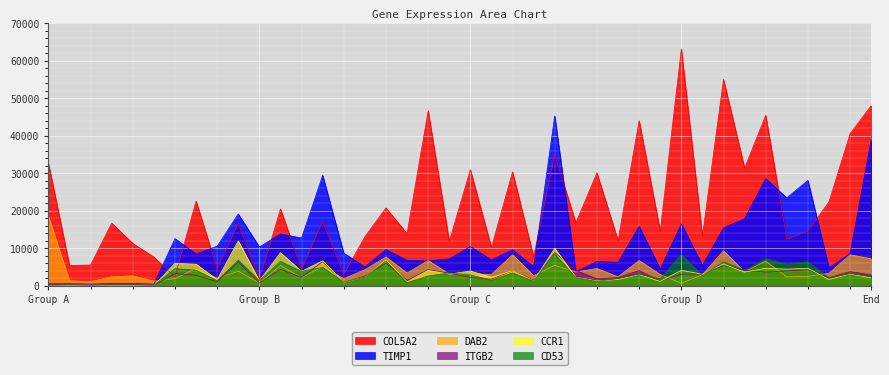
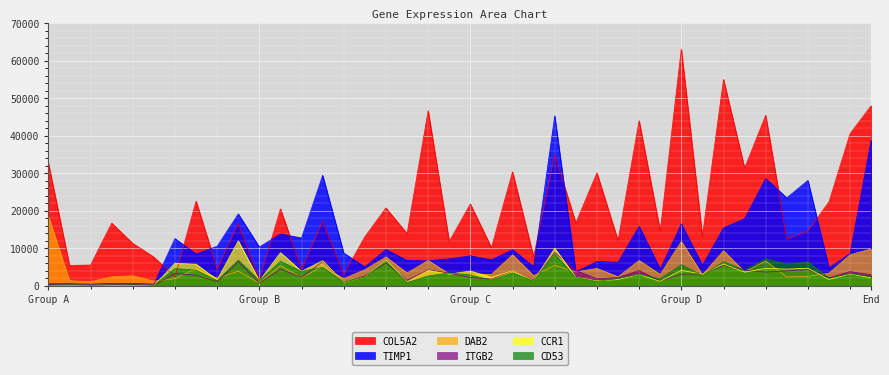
  {
    "COL5A2": {
      "Group A": 33000,
-     "Group C": 31000,
+     "Group C": 22000,
      "Group D": 63000,
      "End": 48000
    },
    "TIMP1": {
      "Group B": 10000,
-     "Group C": 10000,
+     "Group C": 8000,
      "Group D": 17000,
      "End": 39000
    },
    "DAB2": {
      "Group A": 19000,
-     "Group D": 1000,
-     "End": 7000
+     "Group D": 12000,
+     "End": 10000
    },
    "ITGB2": {
      "Group C": 2000,
      "Group D": 3000
    },
    "CCR1": {
      "Group C": 4000,
      "Group D": 4000
    },
    "CD53": {
-     "Group D": 8000
+     "Group D": 6000
    }
  }
